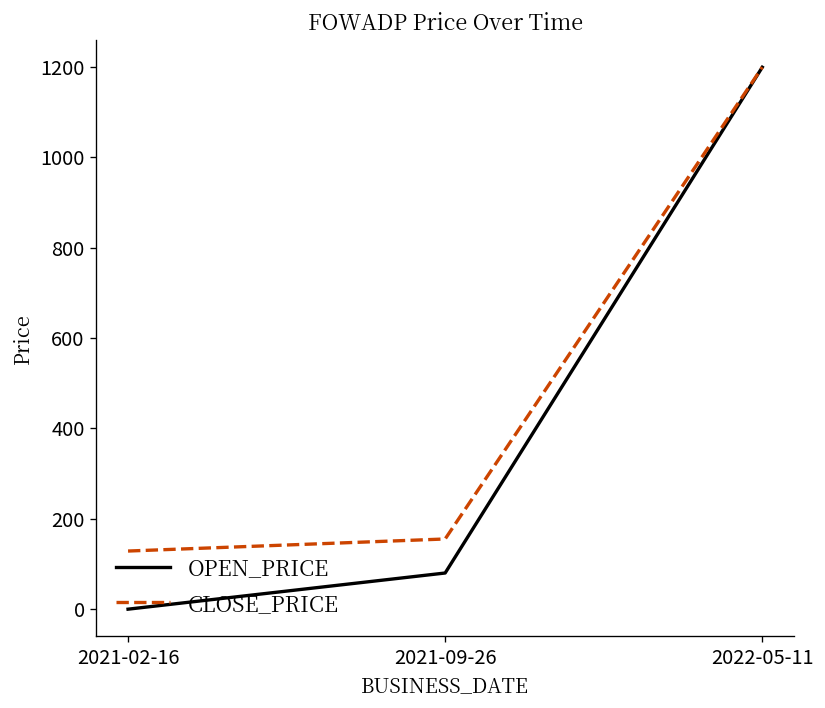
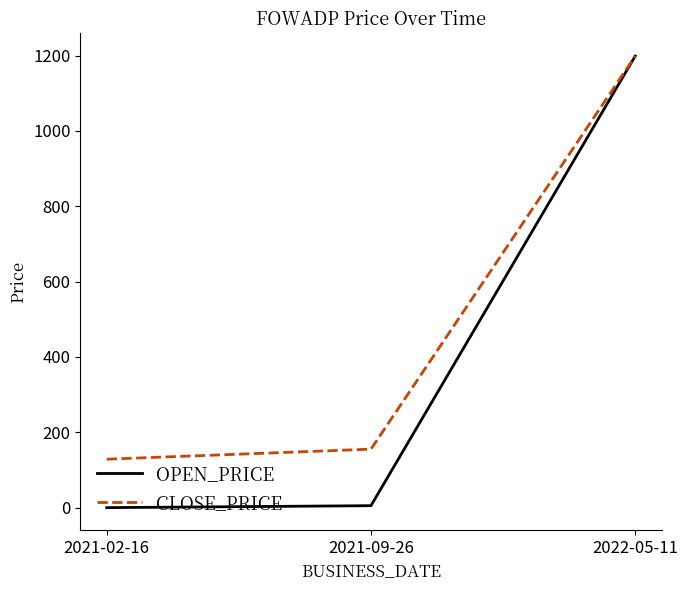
  {
    "OPEN_PRICE": {
      "2021-02-16": 0,
-     "2021-09-26": 80
+     "2021-09-26": 10
    },
    "CLOSE_PRICE": {
      "2021-02-16": 130,
      "2021-09-26": 160
    }
  }
